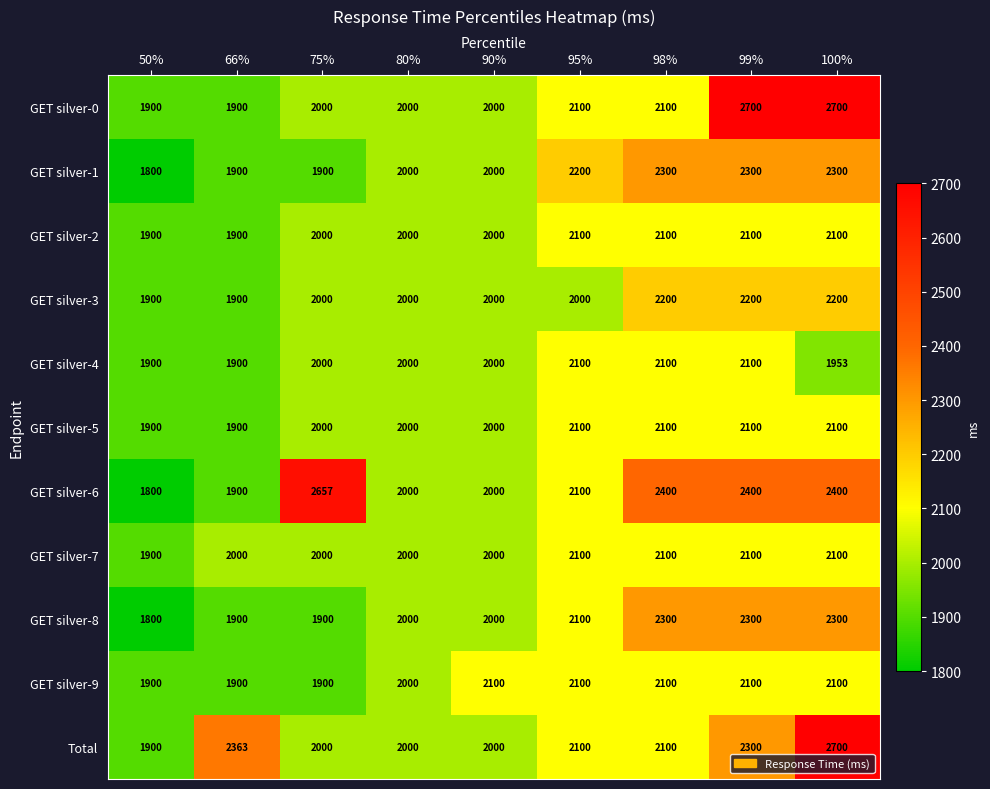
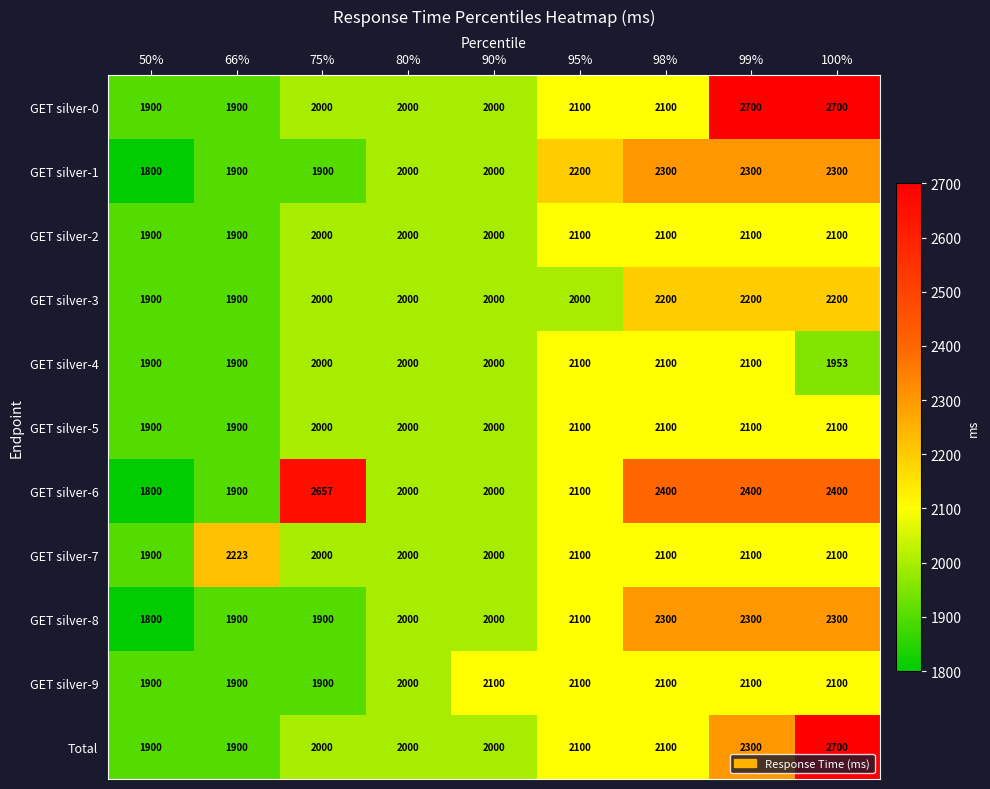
  {
    "GET silver-0": {
      "50%": 1900,
      "66%": 1900,
      "75%": 2000,
      "80%": 2000,
      "90%": 2000,
      "95%": 2100,
      "98%": 2100,
      "99%": 2700,
      "100%": 2700
    },
    "GET silver-1": {
      "50%": 1800,
      "66%": 1900,
      "75%": 1900,
      "80%": 2000,
      "90%": 2000,
      "95%": 2200,
      "98%": 2300,
      "99%": 2300,
      "100%": 2300
    },
    "GET silver-2": {
      "50%": 1900,
      "66%": 1900,
      "75%": 2000,
      "80%": 2000,
      "90%": 2000,
      "95%": 2100,
      "98%": 2100,
      "99%": 2100,
      "100%": 2100
    },
    "GET silver-3": {
      "50%": 1900,
      "66%": 1900,
      "75%": 2000,
      "80%": 2000,
      "90%": 2000,
      "95%": 2000,
      "98%": 2200,
      "99%": 2200,
      "100%": 2200
    },
    "GET silver-4": {
      "50%": 1900,
      "66%": 1900,
      "75%": 2000,
      "80%": 2000,
      "90%": 2000,
      "95%": 2100,
      "98%": 2100,
      "99%": 2100,
      "100%": 1953
    },
    "GET silver-5": {
      "50%": 1900,
      "66%": 1900,
      "75%": 2000,
      "80%": 2000,
      "90%": 2000,
      "95%": 2100,
      "98%": 2100,
      "99%": 2100,
      "100%": 2100
    },
    "GET silver-6": {
      "50%": 1800,
      "66%": 1900,
      "75%": 2657,
      "80%": 2000,
      "90%": 2000,
      "95%": 2100,
      "98%": 2400,
      "99%": 2400,
      "100%": 2400
    },
    "GET silver-7": {
      "50%": 1900,
-     "66%": 2000,
+     "66%": 2223,
      "75%": 2000,
      "80%": 2000,
      "90%": 2000,
      "95%": 2100,
      "98%": 2100,
      "99%": 2100,
      "100%": 2100
    },
    "GET silver-8": {
      "50%": 1800,
      "66%": 1900,
      "75%": 1900,
      "80%": 2000,
      "90%": 2000,
      "95%": 2100,
      "98%": 2300,
      "99%": 2300,
      "100%": 2300
    },
    "GET silver-9": {
      "50%": 1900,
      "66%": 1900,
      "75%": 1900,
      "80%": 2000,
      "90%": 2100,
      "95%": 2100,
      "98%": 2100,
      "99%": 2100,
      "100%": 2100
    },
    "Total": {
      "50%": 1900,
-     "66%": 2363,
+     "66%": 1900,
      "75%": 2000,
      "80%": 2000,
      "90%": 2000,
      "95%": 2100,
      "98%": 2100,
      "99%": 2300,
      "100%": 2700
    }
  }
